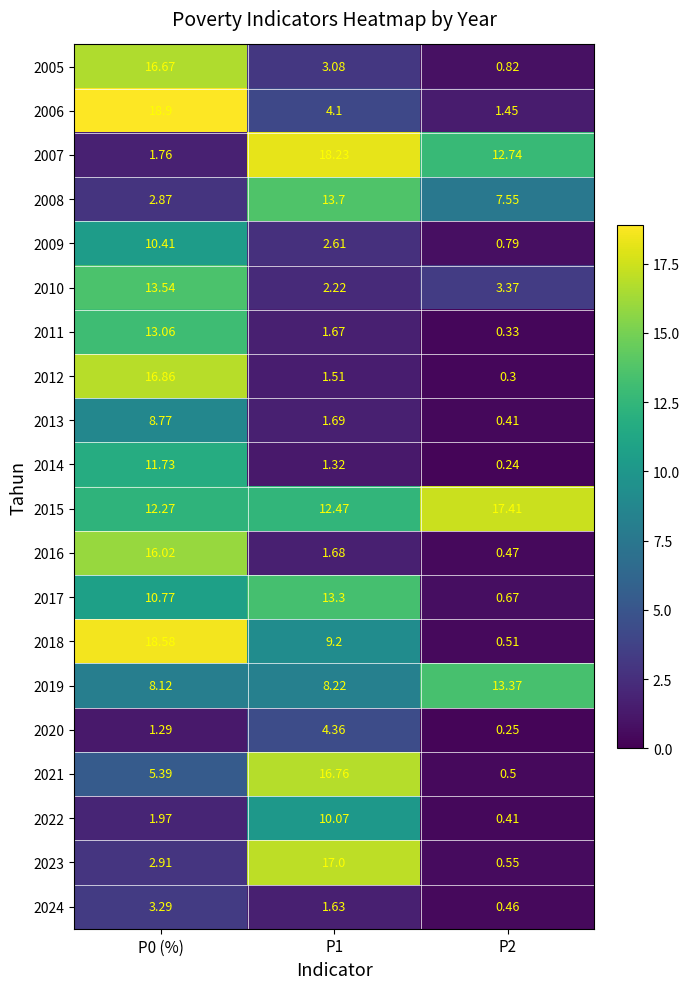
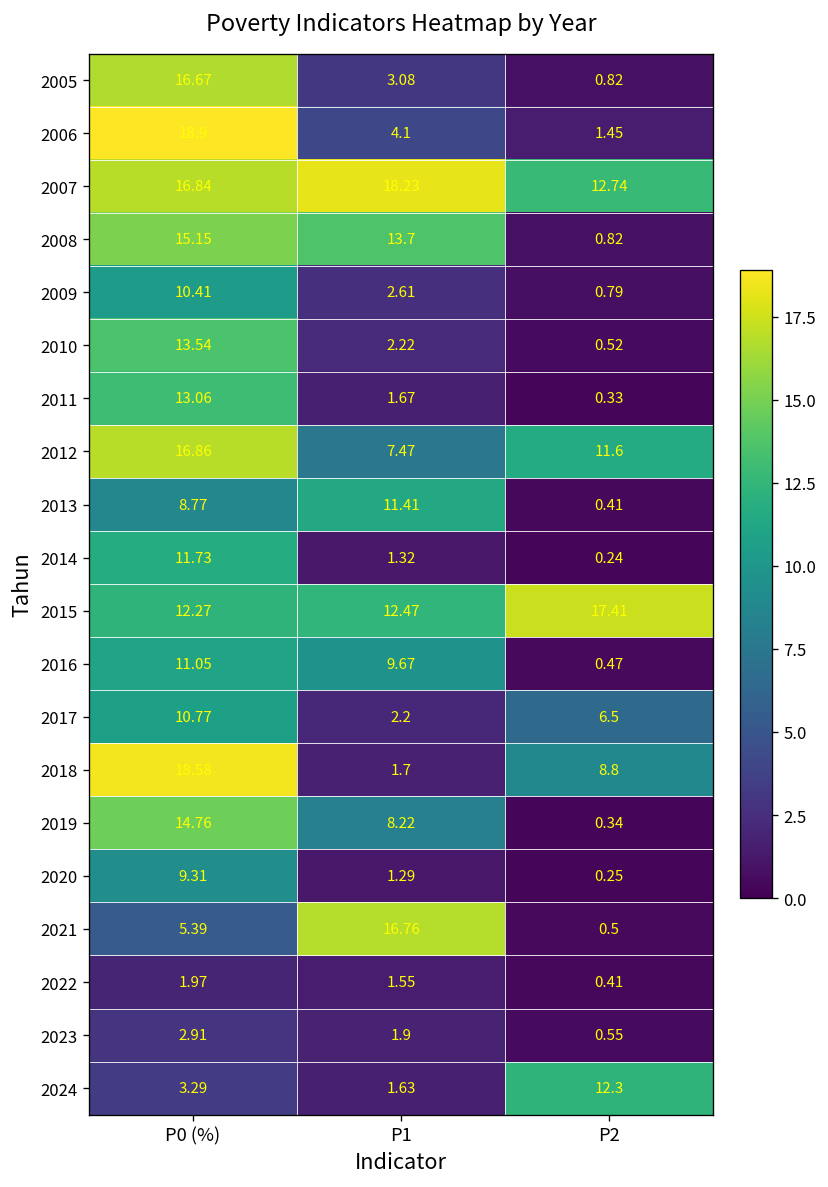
  {
    "2005": {
      "P0 (%)": 16.67,
      "P1": 3.08,
      "P2": 0.82
    },
    "2006": {
      "P1": 4.1,
      "P2": 1.45
    },
    "2007": {
-     "P0 (%)": 1.76,
+     "P0 (%)": 16.84,
      "P2": 12.74
    },
    "2008": {
-     "P0 (%)": 2.87,
+     "P0 (%)": 15.15,
      "P1": 13.7,
-     "P2": 7.55
+     "P2": 0.82
    },
    "2009": {
      "P0 (%)": 10.41,
      "P1": 2.61,
      "P2": 0.79
    },
    "2010": {
      "P0 (%)": 13.54,
      "P1": 2.22,
-     "P2": 3.37
+     "P2": 0.52
    },
    "2011": {
      "P0 (%)": 13.06,
      "P1": 1.67,
      "P2": 0.33
    },
    "2012": {
      "P0 (%)": 16.86,
-     "P1": 1.51,
-     "P2": 0.3
+     "P1": 7.47,
+     "P2": 11.6
    },
    "2013": {
      "P0 (%)": 8.77,
-     "P1": 1.69,
+     "P1": 11.41,
      "P2": 0.41
    },
    "2014": {
      "P0 (%)": 11.73,
      "P1": 1.32,
      "P2": 0.24
    },
    "2015": {
      "P0 (%)": 12.27,
      "P1": 12.47,
      "P2": 17.41
    },
    "2016": {
-     "P0 (%)": 16.02,
-     "P1": 1.68,
+     "P0 (%)": 11.05,
+     "P1": 9.67,
      "P2": 0.47
    },
    "2017": {
      "P0 (%)": 10.77,
-     "P1": 13.3,
-     "P2": 0.67
+     "P1": 2.2,
+     "P2": 6.5
    },
    "2018": {
-     "P1": 9.2,
-     "P2": 0.51
+     "P1": 1.7,
+     "P2": 8.8
    },
    "2019": {
-     "P0 (%)": 8.12,
+     "P0 (%)": 14.76,
      "P1": 8.22,
-     "P2": 13.37
+     "P2": 0.34
    },
    "2020": {
-     "P0 (%)": 1.29,
-     "P1": 4.36,
+     "P0 (%)": 9.31,
+     "P1": 1.29,
      "P2": 0.25
    },
    "2021": {
      "P0 (%)": 5.39,
      "P1": 16.76,
      "P2": 0.5
    },
    "2022": {
      "P0 (%)": 1.97,
-     "P1": 10.07,
+     "P1": 1.55,
      "P2": 0.41
    },
    "2023": {
      "P0 (%)": 2.91,
-     "P1": 17.0,
+     "P1": 1.9,
      "P2": 0.55
    },
    "2024": {
      "P0 (%)": 3.29,
      "P1": 1.63,
-     "P2": 0.46
+     "P2": 12.3
    }
  }
